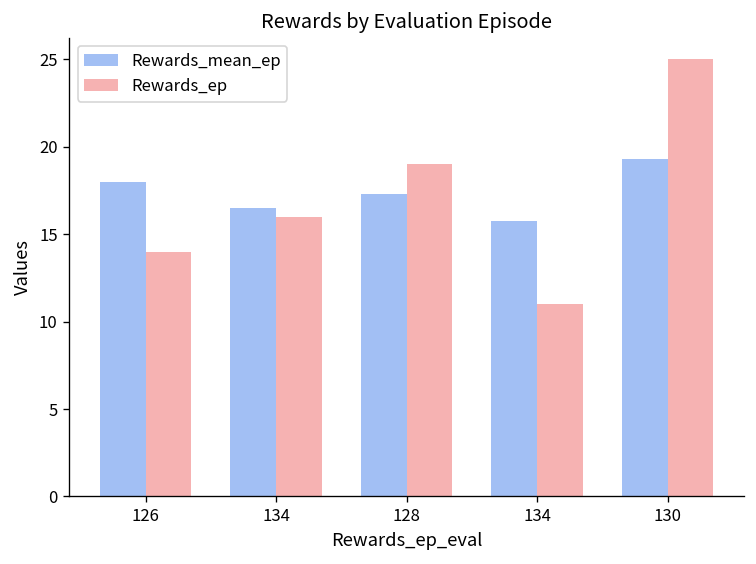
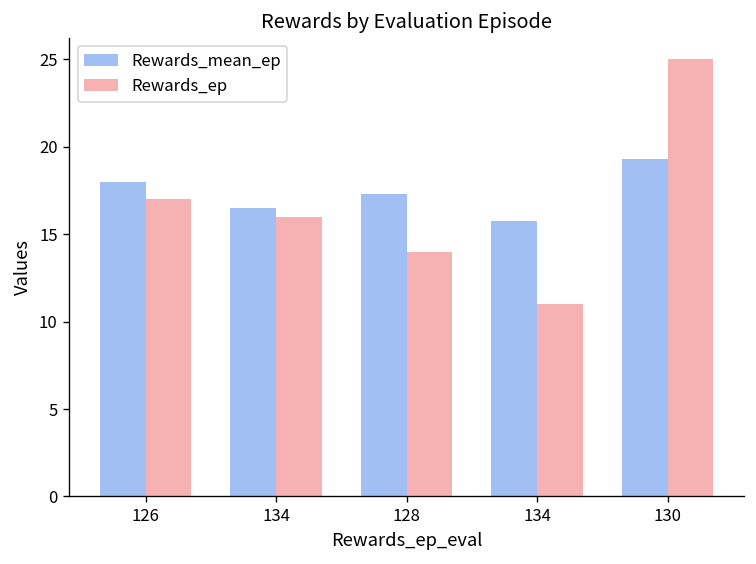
  {
    "Rewards_mean_ep": {
      "126": 18,
      "128": 17.3,
      "130": 19.3
    },
    "Rewards_ep": {
-     "126": 14,
-     "128": 19,
+     "126": 17,
+     "128": 14,
      "130": 25
    }
  }
